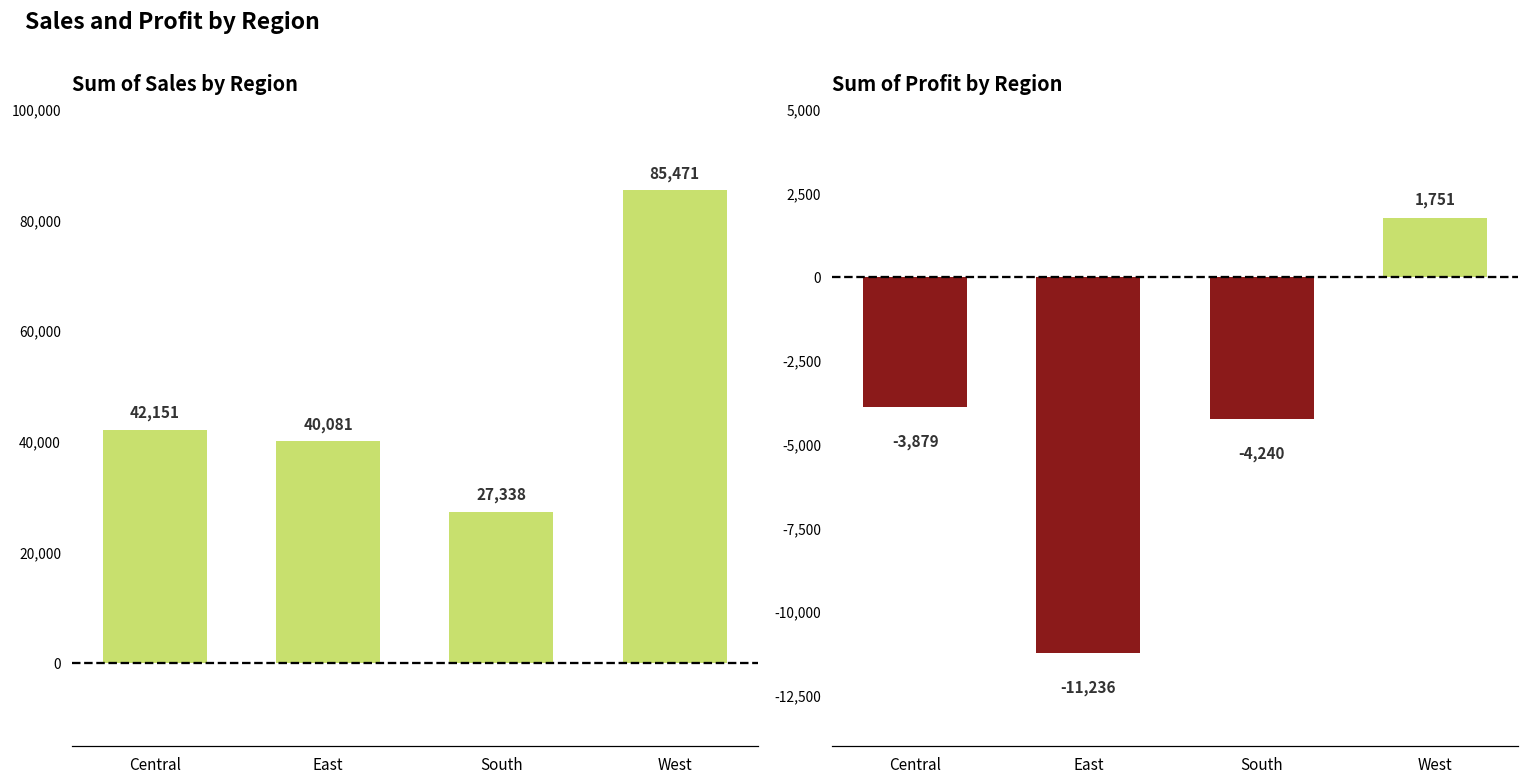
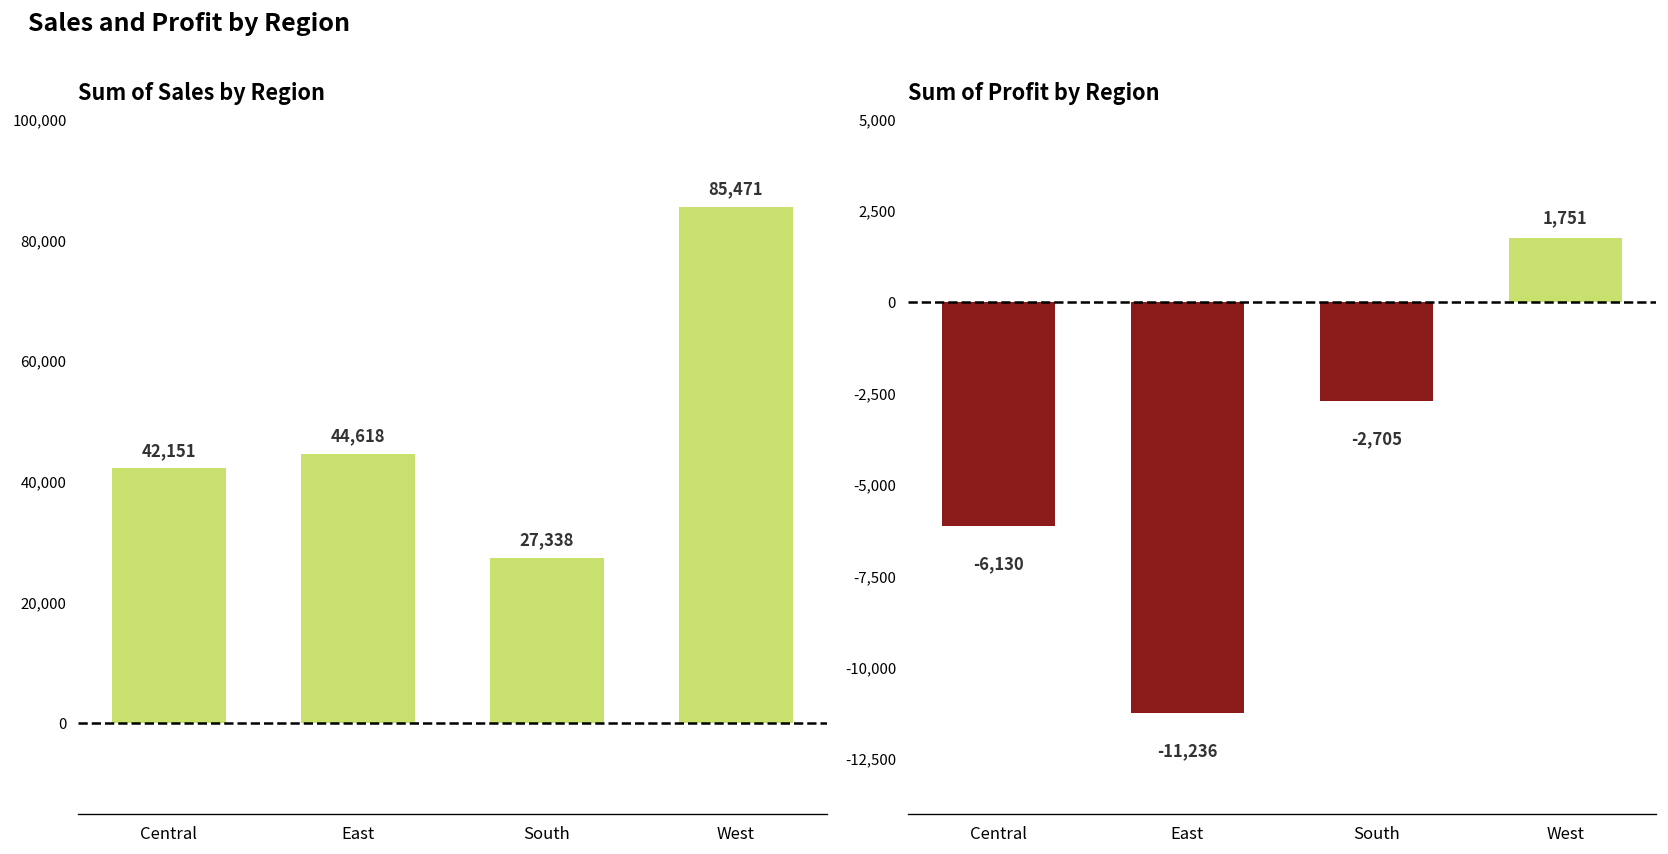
  {
    "Sum of Sales by Region": {
      "Central": "42,151",
-     "East": "40,081",
+     "East": "44,618",
      "South": "27,338",
      "West": "85,471"
    },
    "Sum of Profit by Region": {
-     "Central": "-3,879",
+     "Central": "-6,130",
      "East": "-11,236",
-     "South": "-4,240",
+     "South": "-2,705",
      "West": "1,751"
    }
  }
